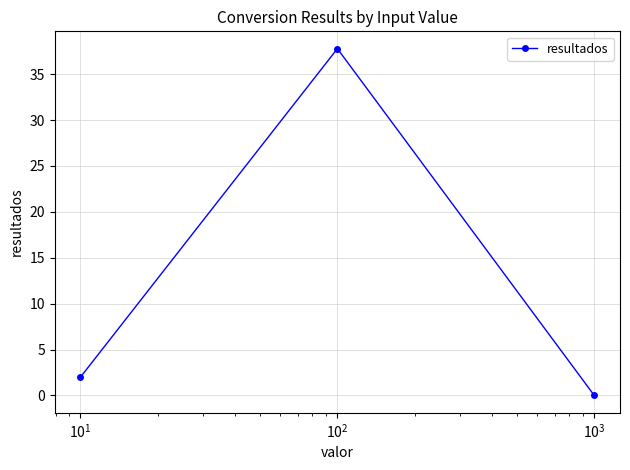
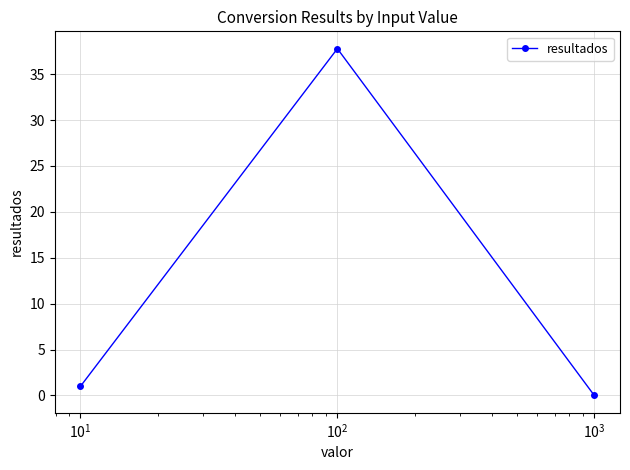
  {
-   "10^1": 2,
+   "10^1": 1,
    "10^2": 38,
    "10^3": 0
  }
